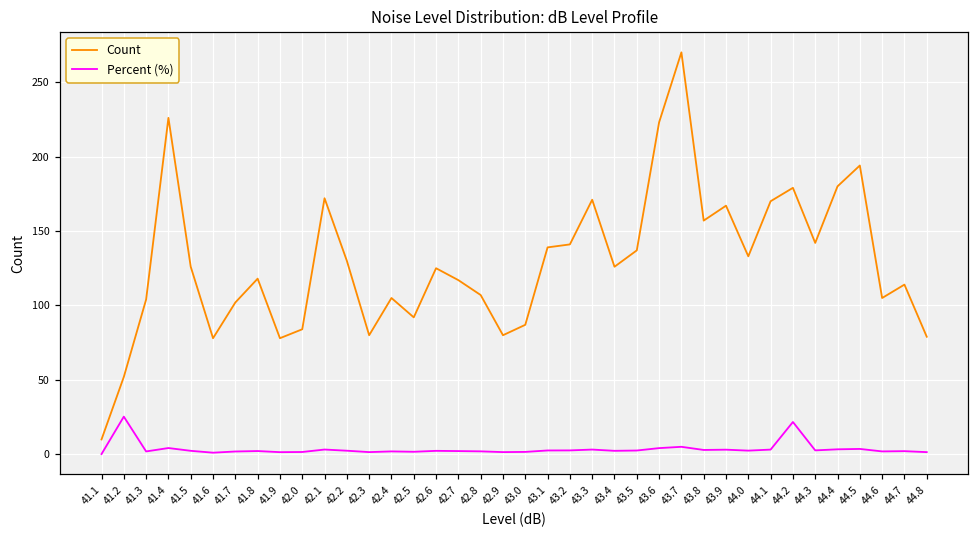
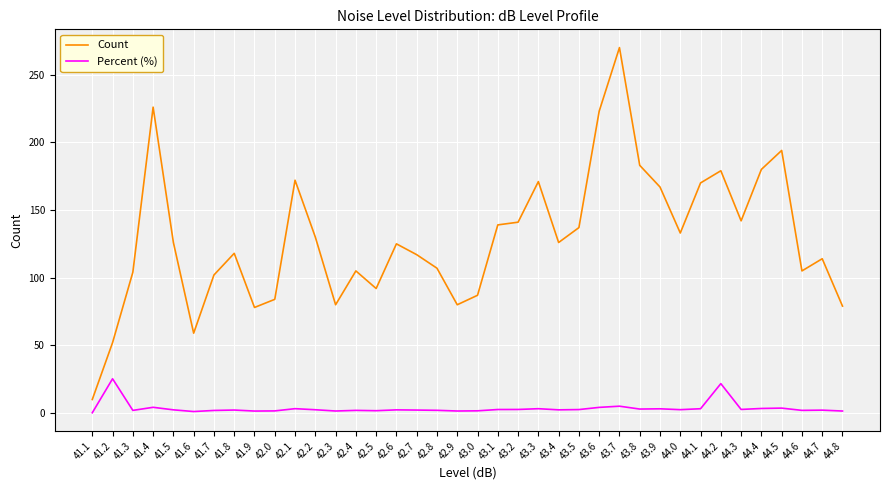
  {
    "Count": {
      "41.1": 10,
      "41.2": 52,
      "41.3": 104,
      "41.4": 226,
      "41.5": 126,
-     "41.6": 78,
+     "41.6": 59,
      "41.7": 102,
      "41.8": 118,
      "41.9": 78,
      "42.0": 84,
      "42.1": 172,
      "42.2": 130,
      "42.3": 80,
      "42.4": 105,
      "42.5": 92,
      "42.6": 125,
      "42.7": 117,
      "42.8": 107,
      "42.9": 80,
      "43.0": 87,
      "43.1": 139,
      "43.2": 141,
      "43.3": 171,
      "43.4": 126,
      "43.5": 137,
      "43.6": 223,
      "43.7": 270,
-     "43.8": 157,
+     "43.8": 183,
      "43.9": 167,
      "44.0": 133,
      "44.1": 170,
      "44.2": 179,
      "44.3": 142,
      "44.4": 180,
      "44.5": 194,
      "44.6": 105,
      "44.7": 114,
      "44.8": 79
    },
    "Percent (%)": {
      "41.1": 0,
      "41.2": 25,
      "41.3": 2,
      "41.4": 4,
      "41.5": 2,
      "41.6": 1,
      "41.7": 2,
      "41.8": 2,
      "41.9": 1,
      "42.0": 2,
      "42.1": 3,
      "42.2": 2,
      "42.3": 1,
      "42.4": 2,
      "42.5": 2,
      "42.6": 2,
      "42.7": 2,
      "42.8": 2,
      "42.9": 1,
      "43.0": 2,
      "43.1": 3,
      "43.2": 3,
      "43.3": 3,
      "43.4": 2,
      "43.5": 3,
      "43.6": 4,
      "43.7": 5,
      "43.8": 3,
      "43.9": 3,
      "44.0": 2,
      "44.1": 3,
      "44.2": 22,
      "44.3": 3,
      "44.4": 3,
      "44.5": 4,
      "44.6": 2,
      "44.7": 2,
      "44.8": 1
    }
  }
